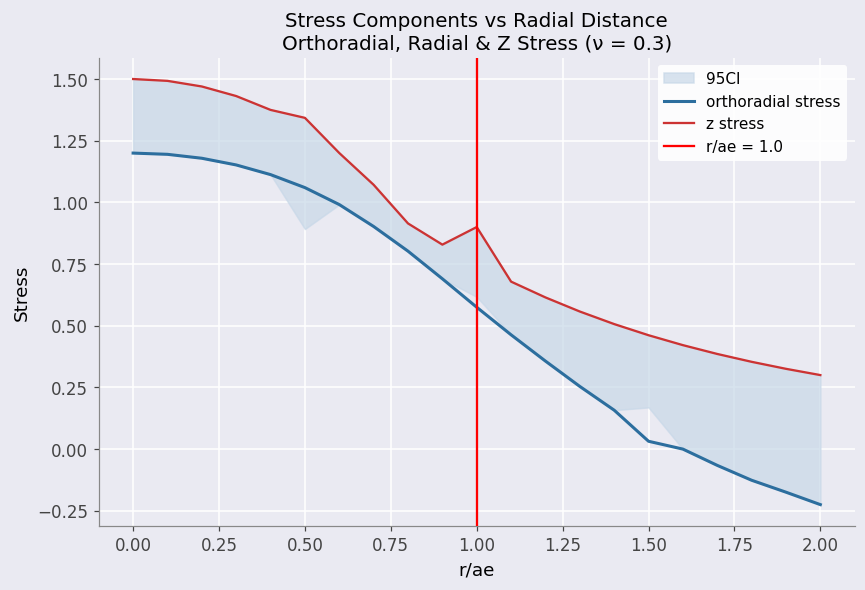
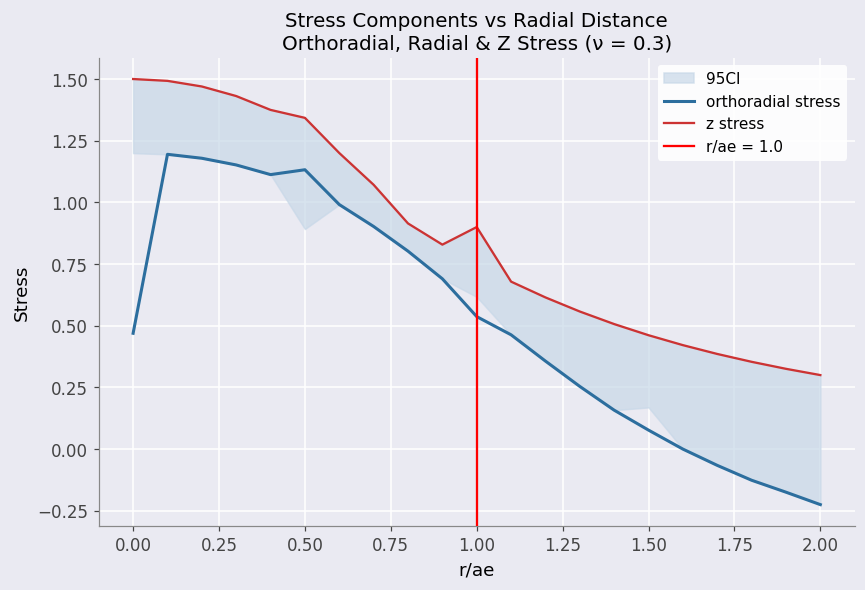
  {
    "orthoradial stress": {
-     "0.00": 1.20,
-     "0.50": 1.06,
-     "1.00": 0.58,
-     "1.50": 0.03,
+     "0.00": 0.47,
+     "0.50": 1.13,
+     "1.00": 0.54,
+     "1.50": 0.08,
      "2.00": -0.23
    },
    "95CI": {
      "0.00": 1.50,
      "0.50": 1.34,
      "1.00": 0.90,
      "1.50": 0.46,
      "2.00": 0.30
    }
  }
